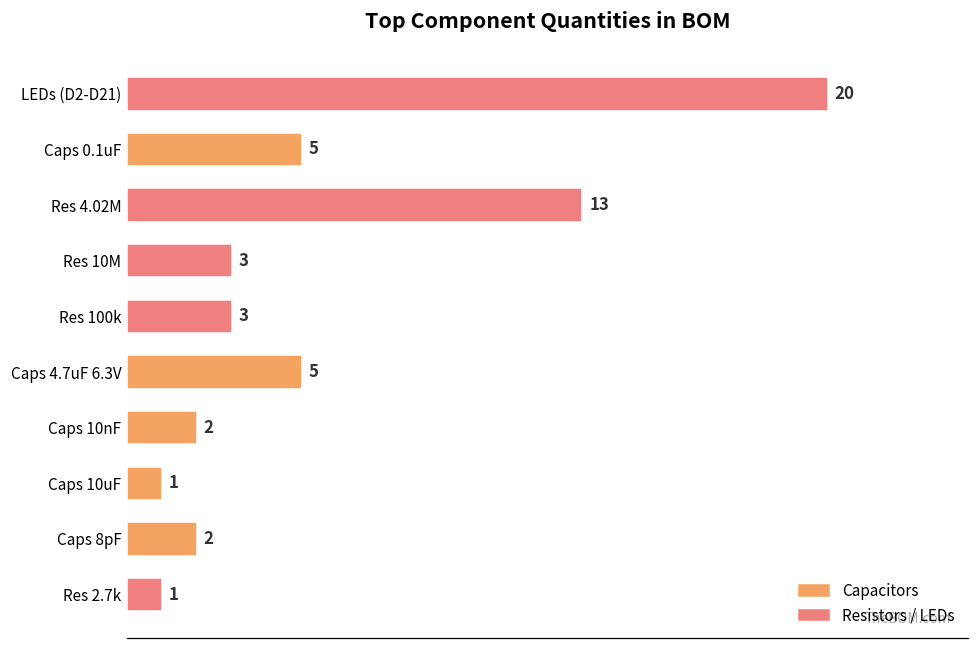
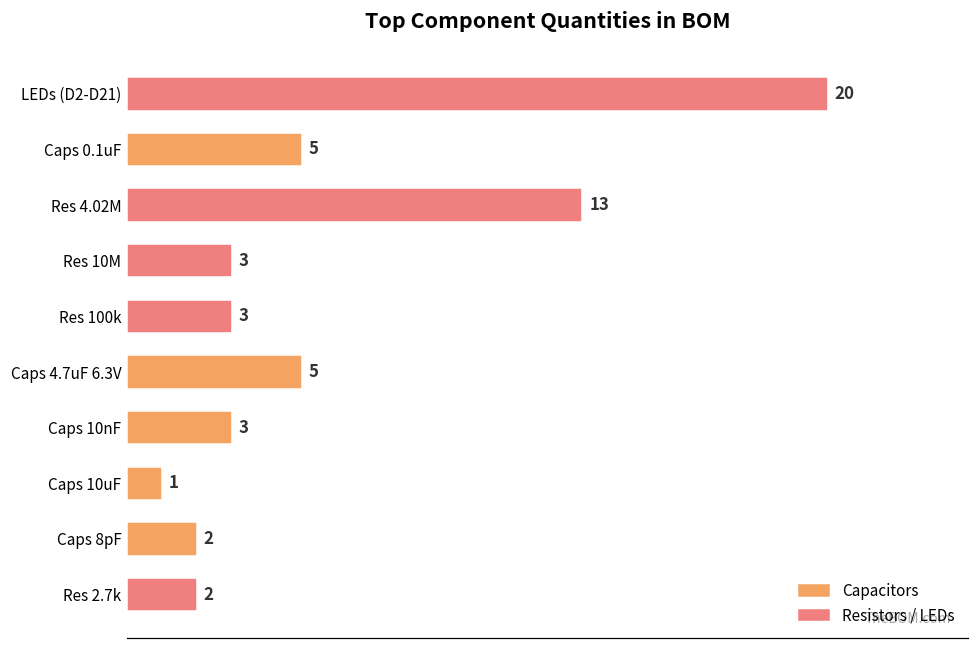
  {
    "LEDs (D2-D21)": 20,
    "Caps 0.1uF": 5,
    "Res 4.02M": 13,
    "Res 10M": 3,
    "Res 100k": 3,
    "Caps 4.7uF 6.3V": 5,
-   "Caps 10nF": 2,
+   "Caps 10nF": 3,
    "Caps 10uF": 1,
    "Caps 8pF": 2,
-   "Res 2.7k": 1
+   "Res 2.7k": 2
  }
